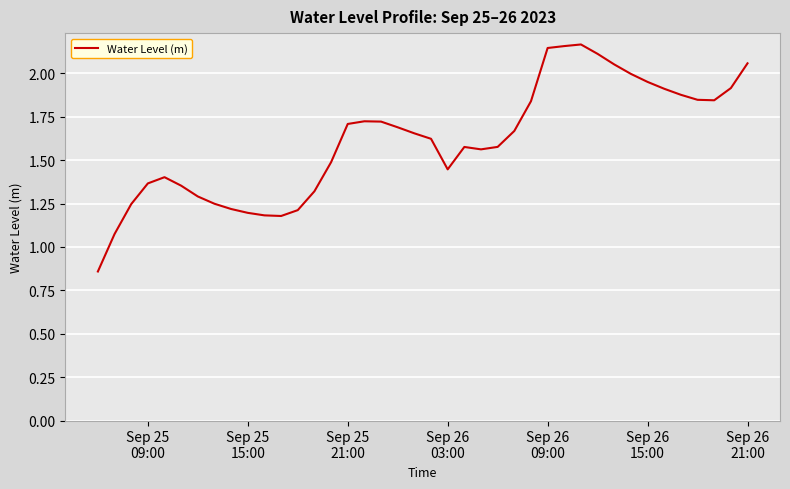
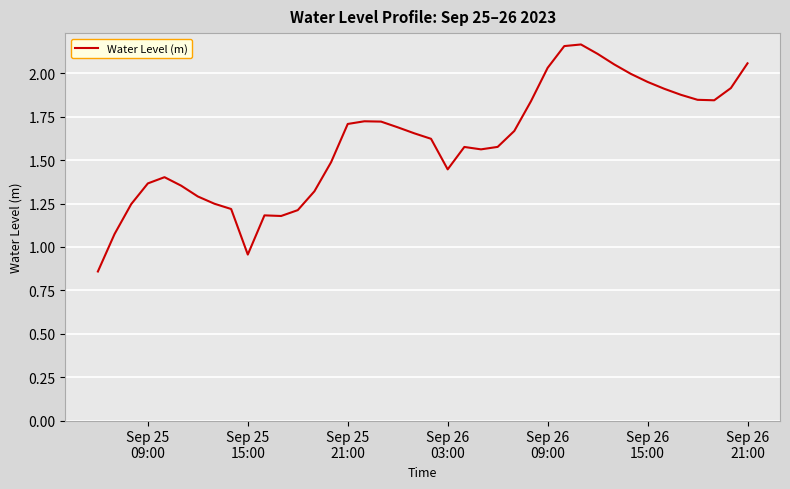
  {
    "Sep 25 09:00": 1.37,
-   "Sep 25 15:00": 1.20,
+   "Sep 25 15:00": 0.96,
    "Sep 25 21:00": 1.71,
    "Sep 26 03:00": 1.45,
-   "Sep 26 09:00": 2.15,
+   "Sep 26 09:00": 2.03,
    "Sep 26 15:00": 1.95,
    "Sep 26 21:00": 2.06
  }
